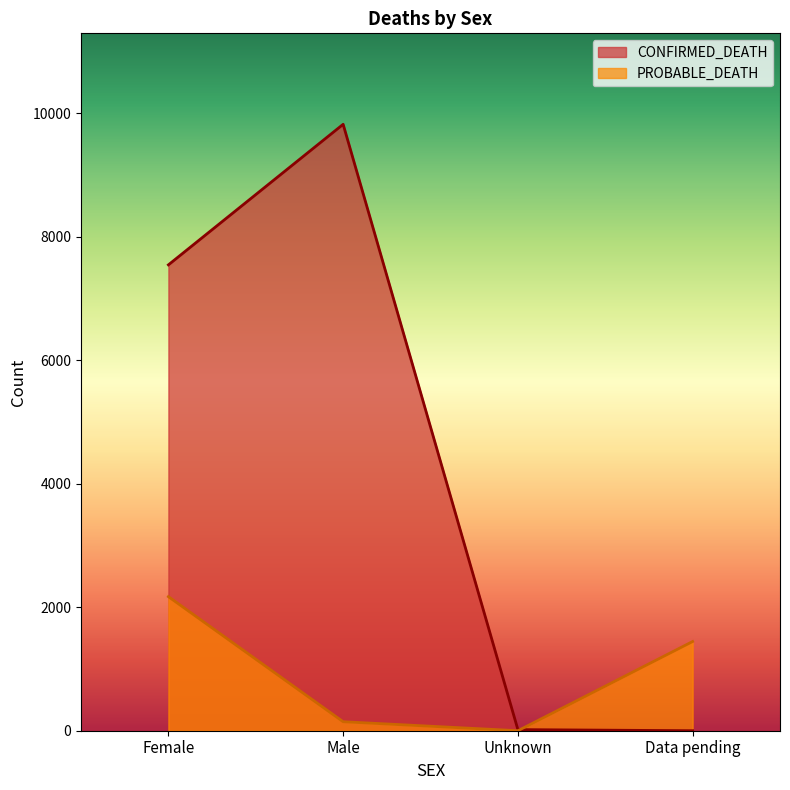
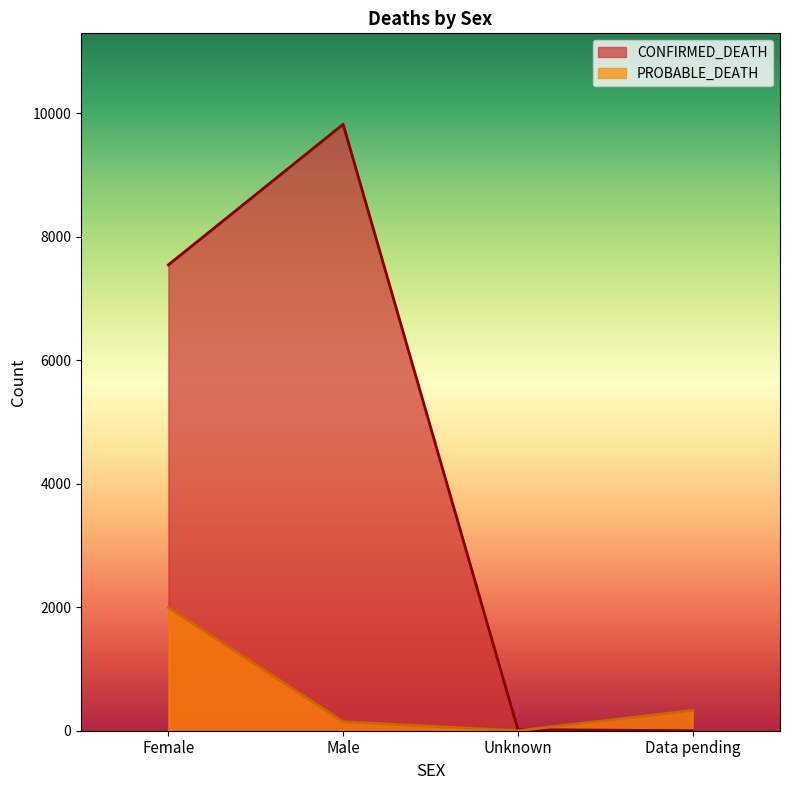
  {
    "CONFIRMED_DEATH": {
      "Female": 7500,
      "Male": 9800,
      "Data pending": 0
    },
    "PROBABLE_DEATH": {
-     "Female": 2200,
+     "Female": 2000,
      "Male": 100,
-     "Data pending": 1400
+     "Data pending": 300
    }
  }
